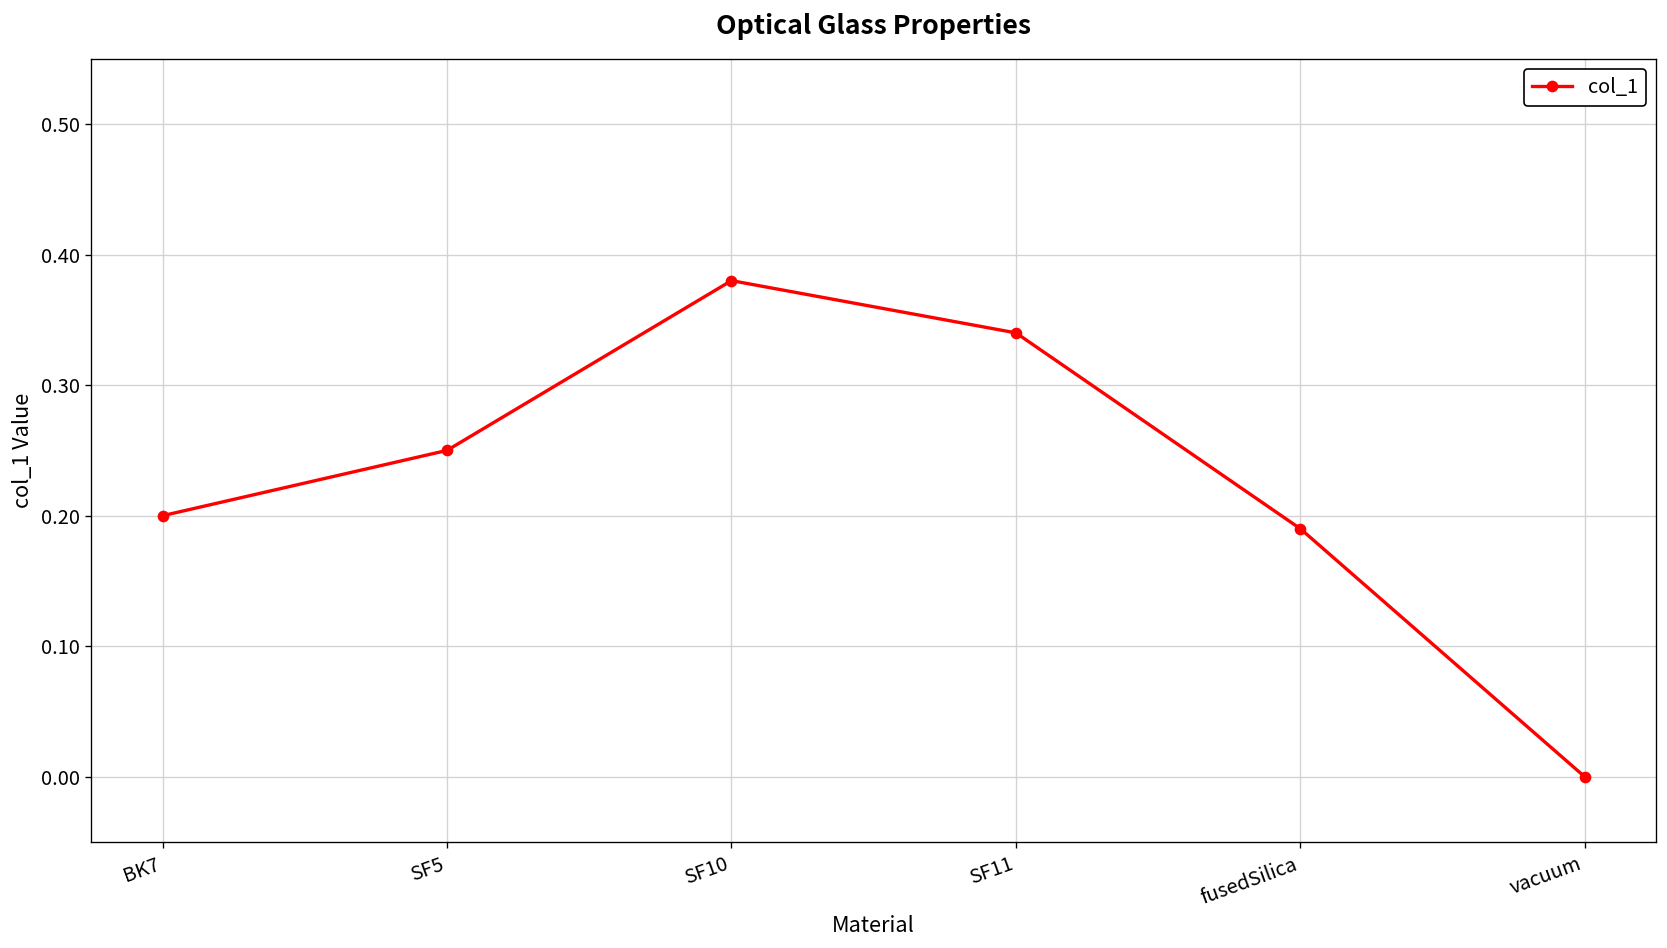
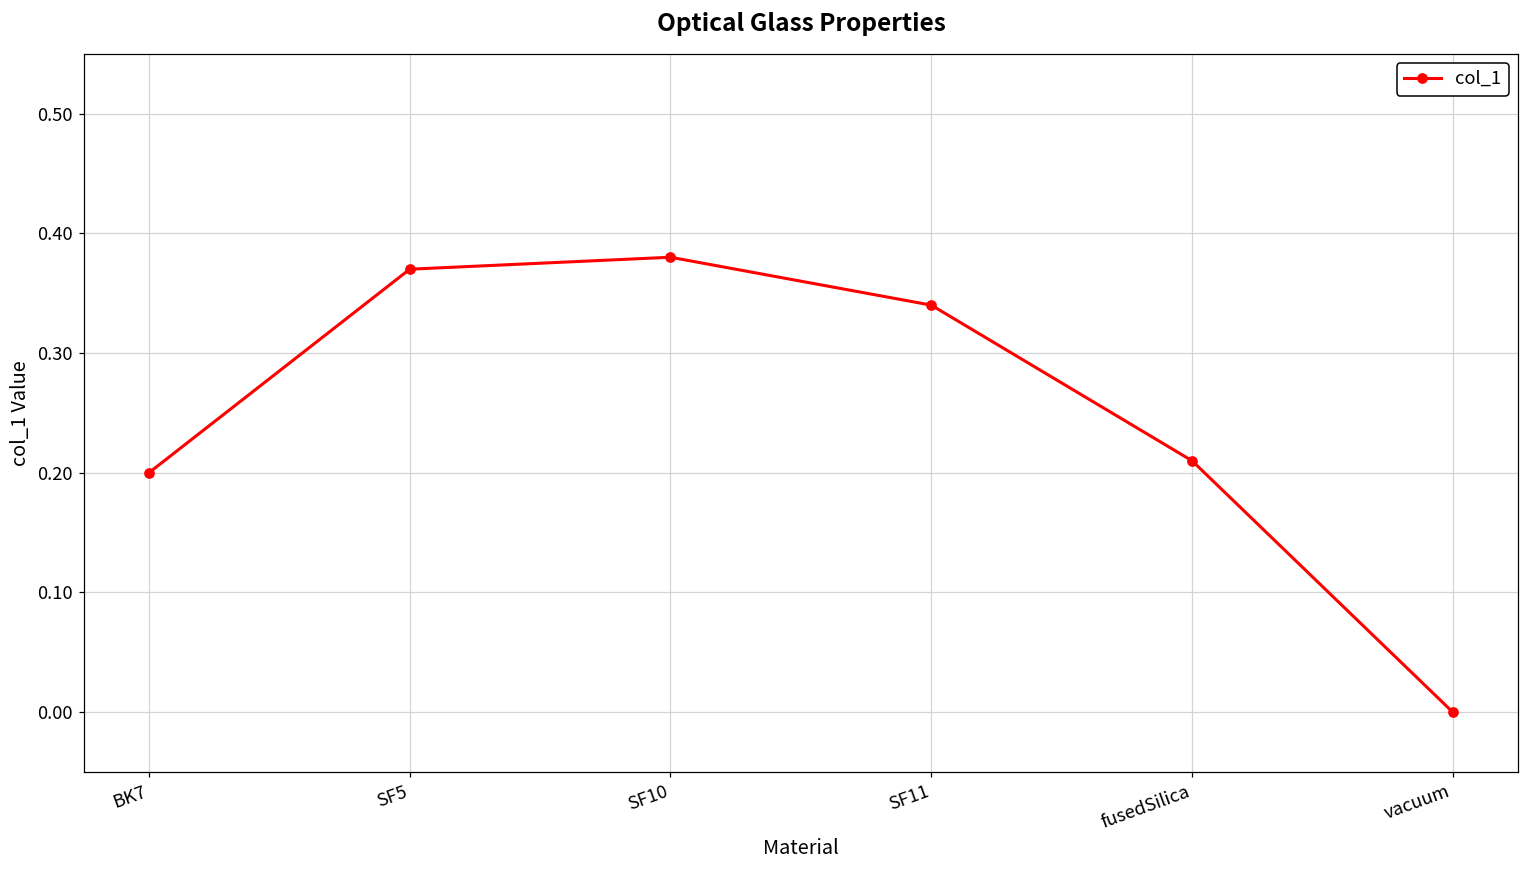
  {
    "BK7": 0.20,
-   "SF5": 0.25,
+   "SF5": 0.37,
    "SF10": 0.38,
    "SF11": 0.34,
-   "fusedSilica": 0.19,
+   "fusedSilica": 0.21,
    "vacuum": 0.00
  }
